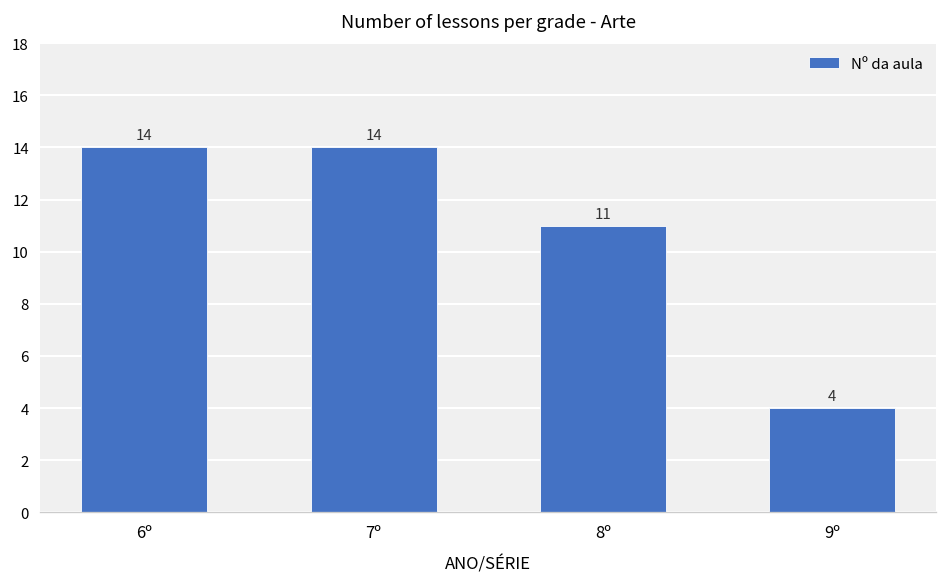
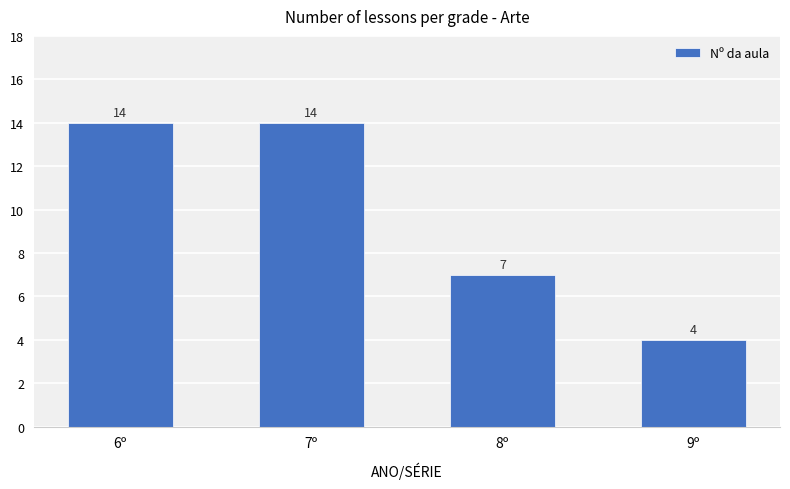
  {
    "6º": 14,
    "7º": 14,
-   "8º": 11,
+   "8º": 7,
    "9º": 4
  }
